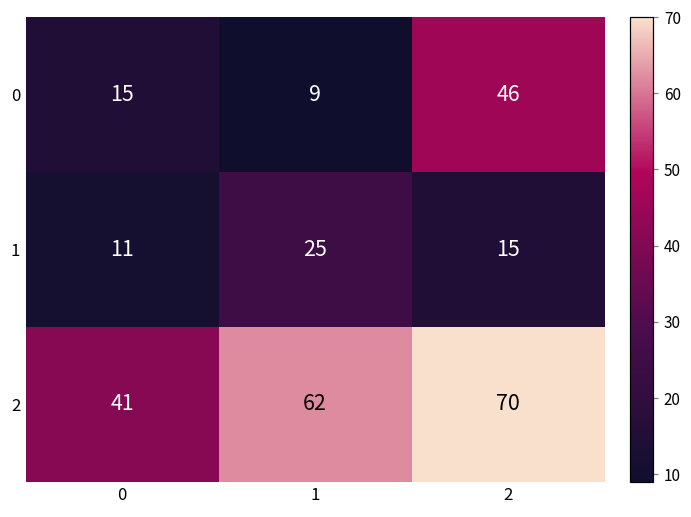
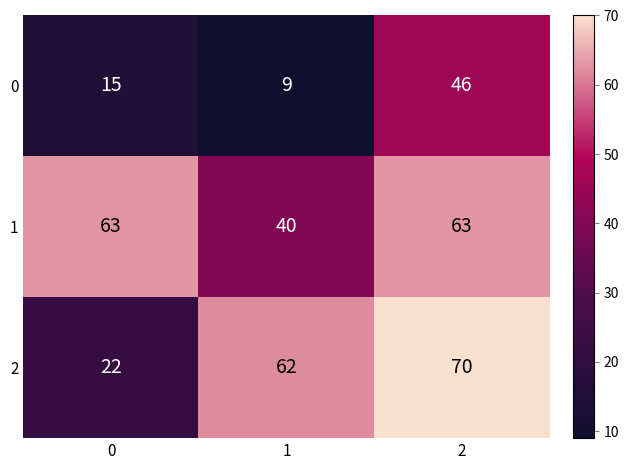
  {
    "0": {
      "0": 15,
      "1": 9,
      "2": 46
    },
    "1": {
-     "0": 11,
-     "1": 25,
-     "2": 15
+     "0": 63,
+     "1": 40,
+     "2": 63
    },
    "2": {
-     "0": 41,
+     "0": 22,
      "1": 62,
      "2": 70
    }
  }
